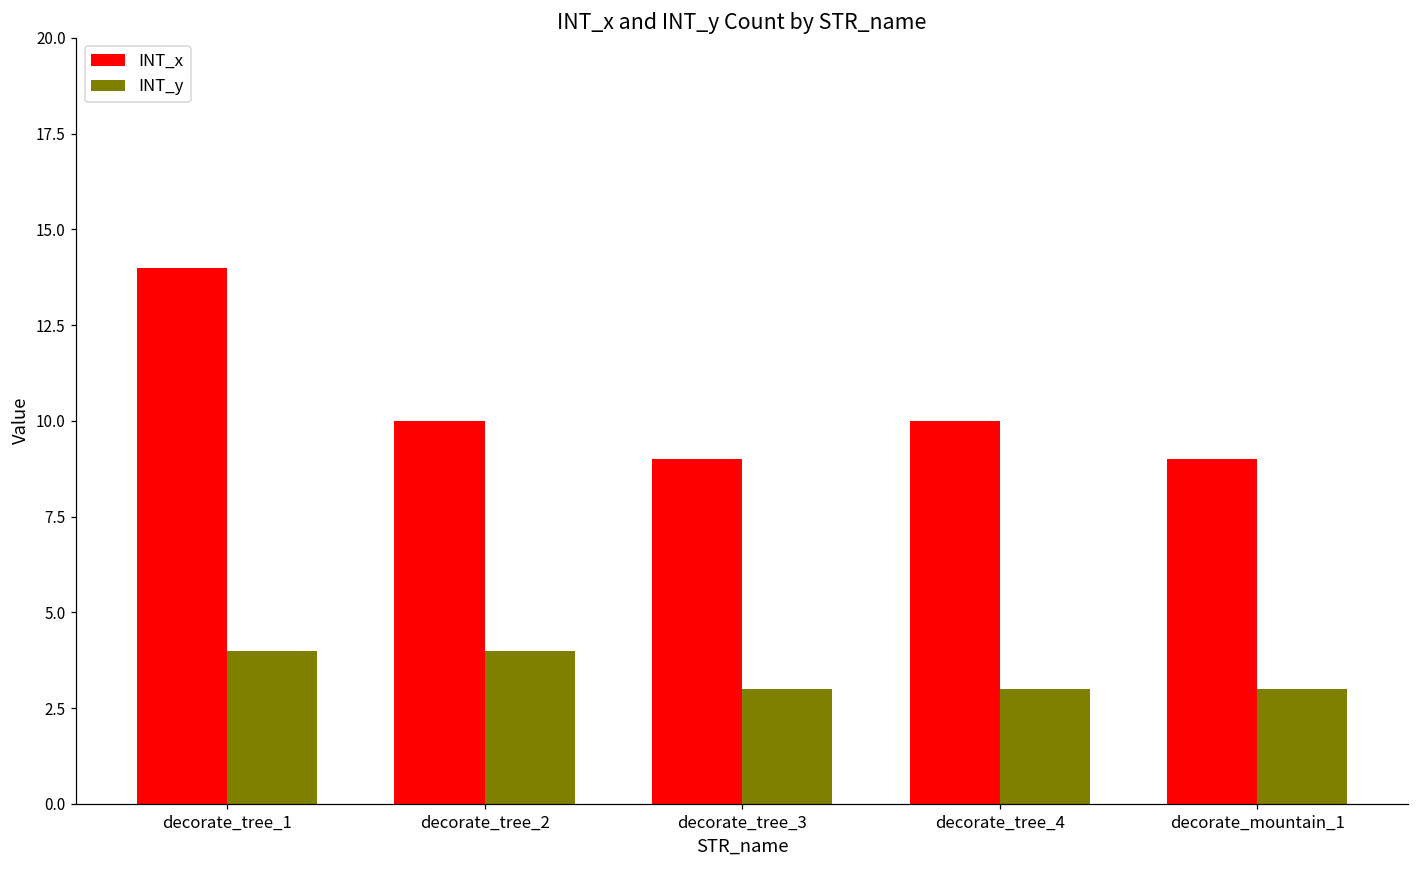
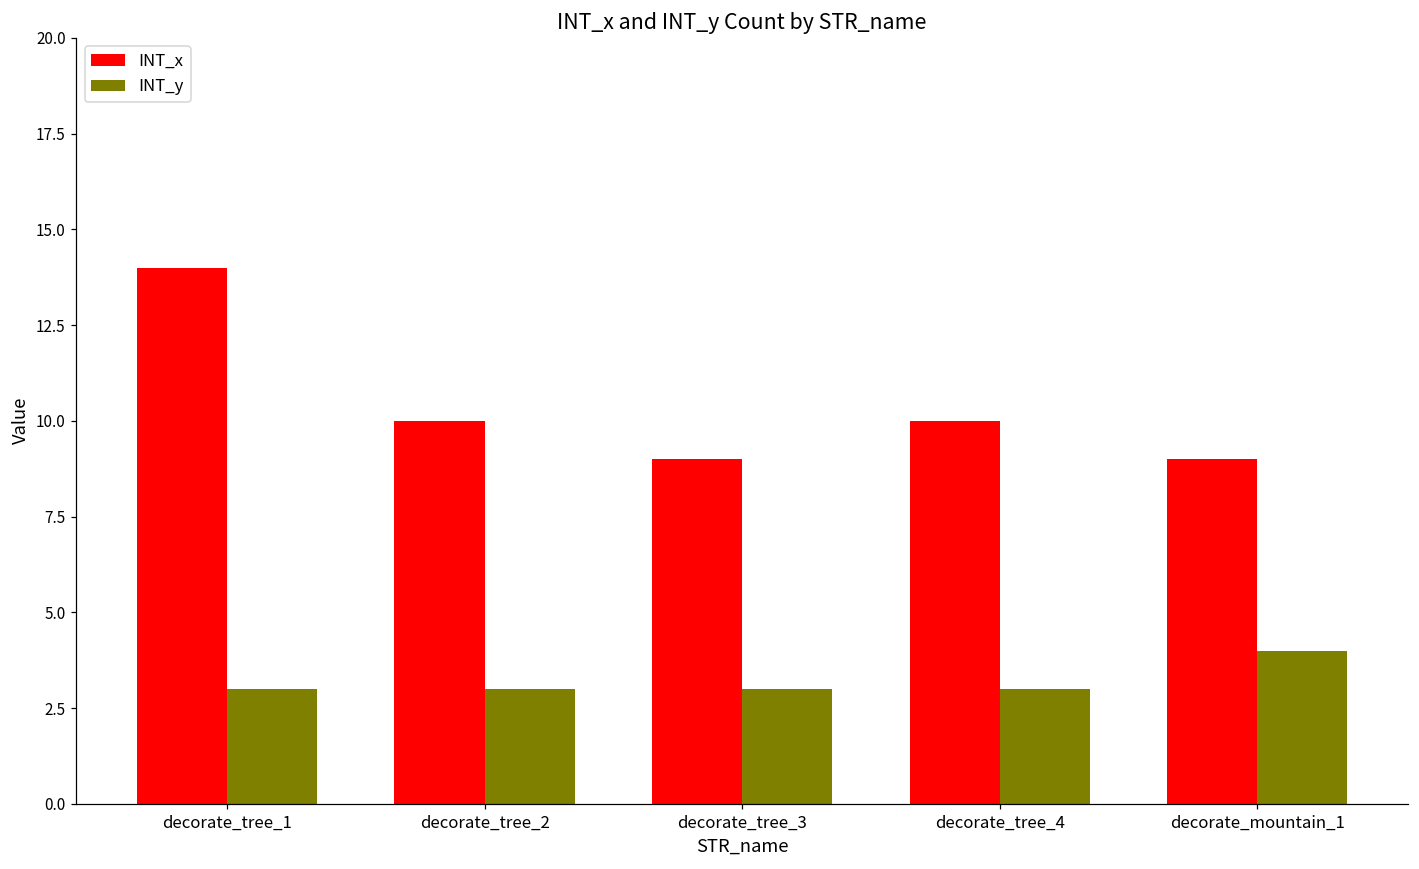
  {
    "INT_x": {
      "decorate_tree_1": 14,
      "decorate_tree_2": 10,
      "decorate_tree_3": 9,
      "decorate_tree_4": 10,
      "decorate_mountain_1": 9
    },
    "INT_y": {
-     "decorate_tree_1": 4,
-     "decorate_tree_2": 4,
+     "decorate_tree_1": 3,
+     "decorate_tree_2": 3,
      "decorate_tree_3": 3,
      "decorate_tree_4": 3,
-     "decorate_mountain_1": 3
+     "decorate_mountain_1": 4
    }
  }
